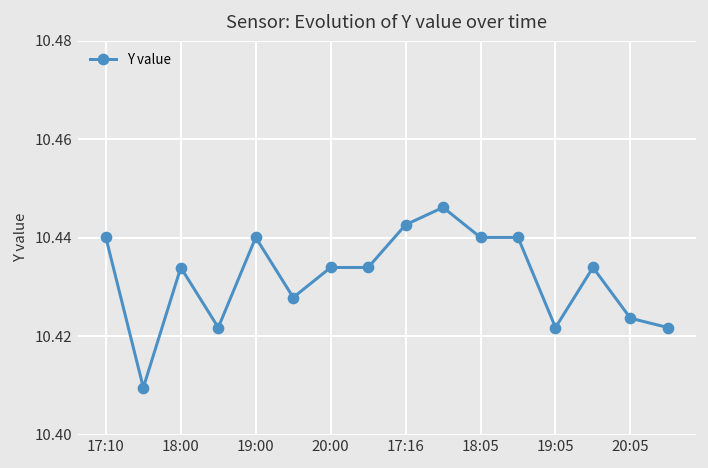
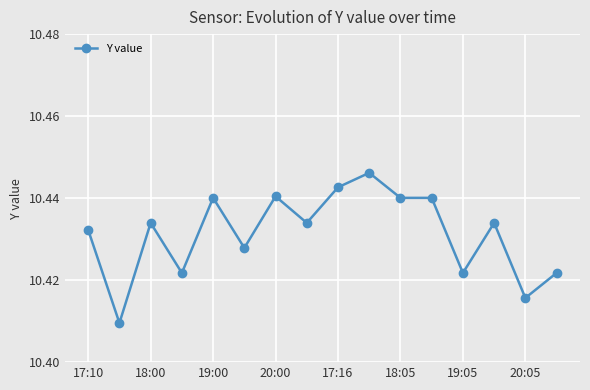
  {
-   "17:10": 10.440,
+   "17:10": 10.432,
    "18:00": 10.434,
    "19:00": 10.440,
-   "20:00": 10.434,
+   "20:00": 10.440,
    "17:16": 10.443,
    "18:05": 10.440,
    "19:05": 10.422,
-   "20:05": 10.424
+   "20:05": 10.416
  }
